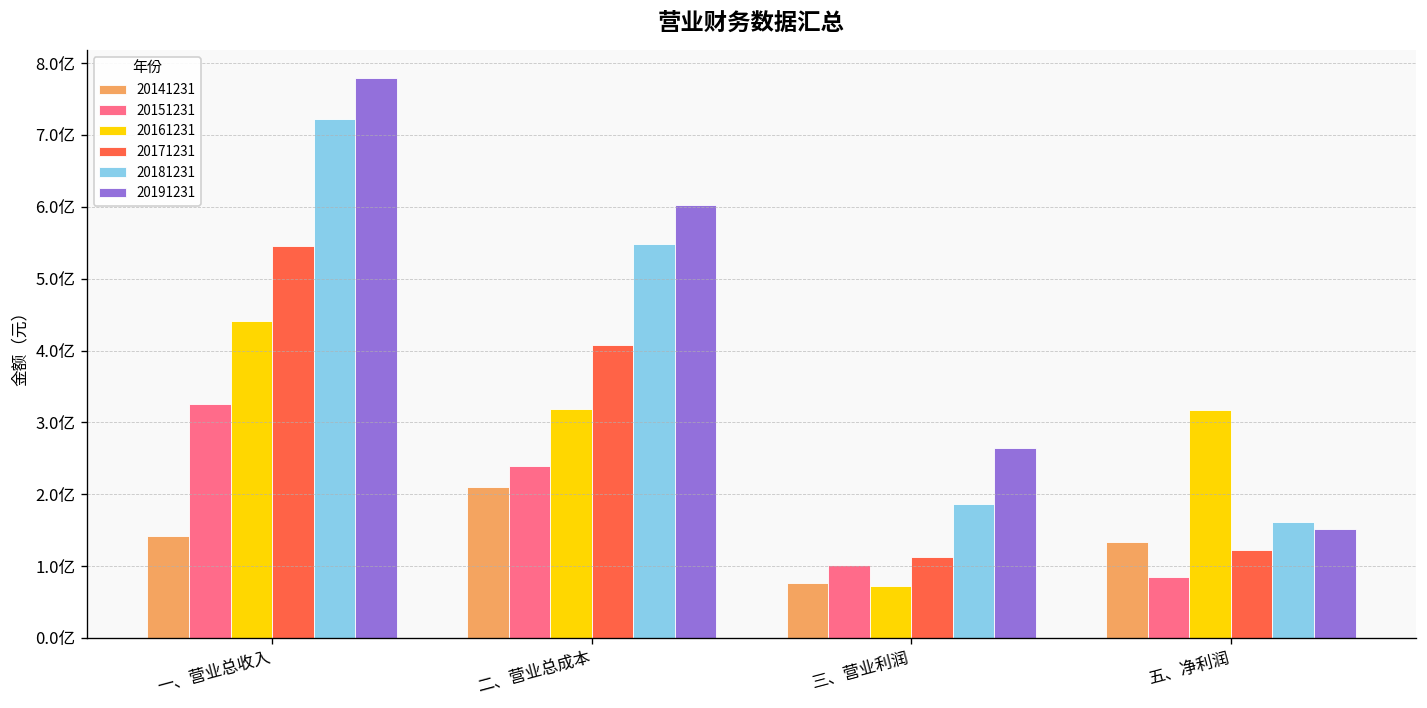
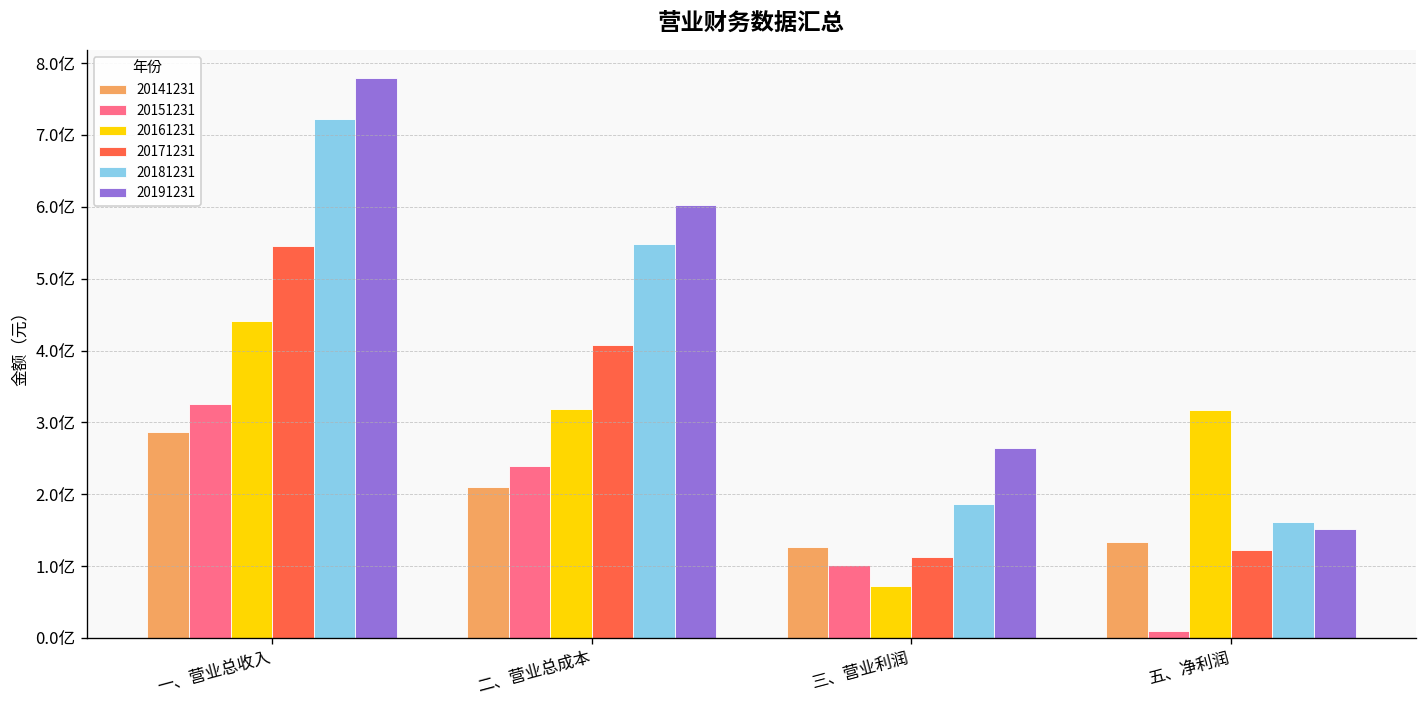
  {
    "20141231": {
-     "一、营业总收入": "1.4亿",
+     "一、营业总收入": "2.9亿",
      "二、营业总成本": "2.1亿",
-     "三、营业利润": "0.8亿",
+     "三、营业利润": "1.3亿",
      "五、净利润": "1.3亿"
    },
    "20151231": {
      "一、营业总收入": "3.3亿",
      "二、营业总成本": "2.4亿",
      "三、营业利润": "1.0亿",
-     "五、净利润": "0.8亿"
+     "五、净利润": "0.1亿"
    },
    "20161231": {
      "一、营业总收入": "4.4亿",
      "二、营业总成本": "3.2亿",
      "三、营业利润": "0.7亿",
      "五、净利润": "3.2亿"
    },
    "20171231": {
      "一、营业总收入": "5.5亿",
      "二、营业总成本": "4.1亿",
      "三、营业利润": "1.1亿",
      "五、净利润": "1.2亿"
    },
    "20181231": {
      "一、营业总收入": "7.2亿",
      "二、营业总成本": "5.5亿",
      "三、营业利润": "1.9亿",
      "五、净利润": "1.6亿"
    },
    "20191231": {
      "一、营业总收入": "7.8亿",
      "二、营业总成本": "6.0亿",
      "三、营业利润": "2.6亿",
      "五、净利润": "1.5亿"
    }
  }
